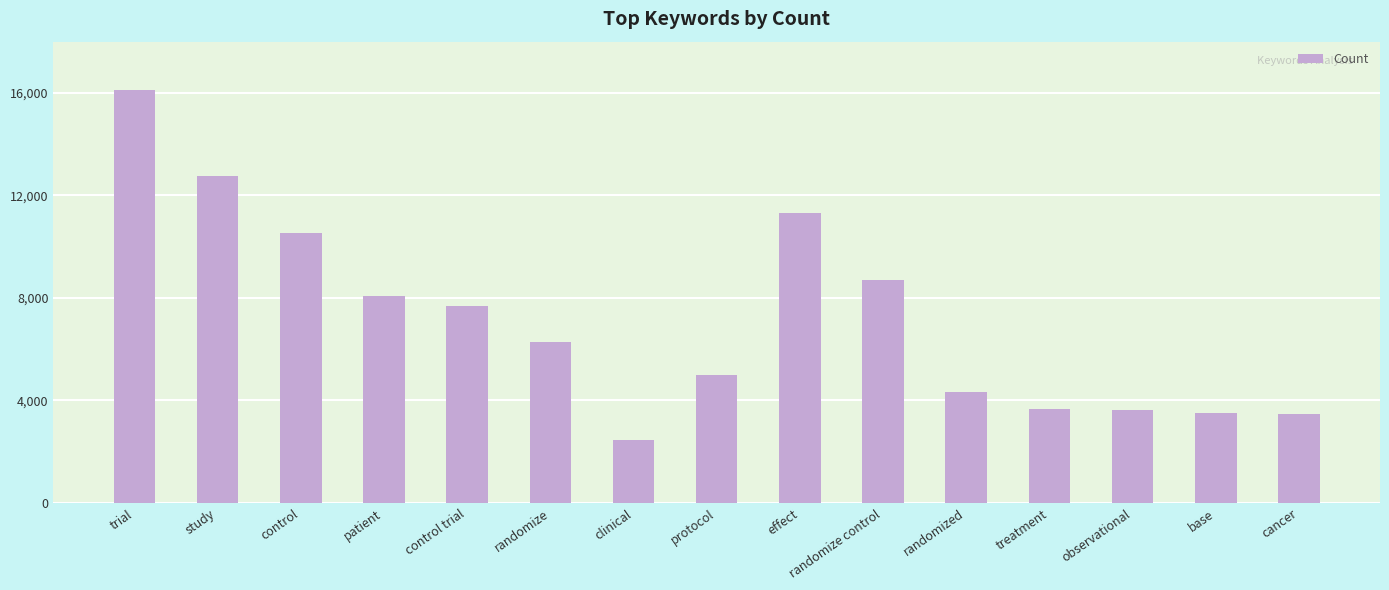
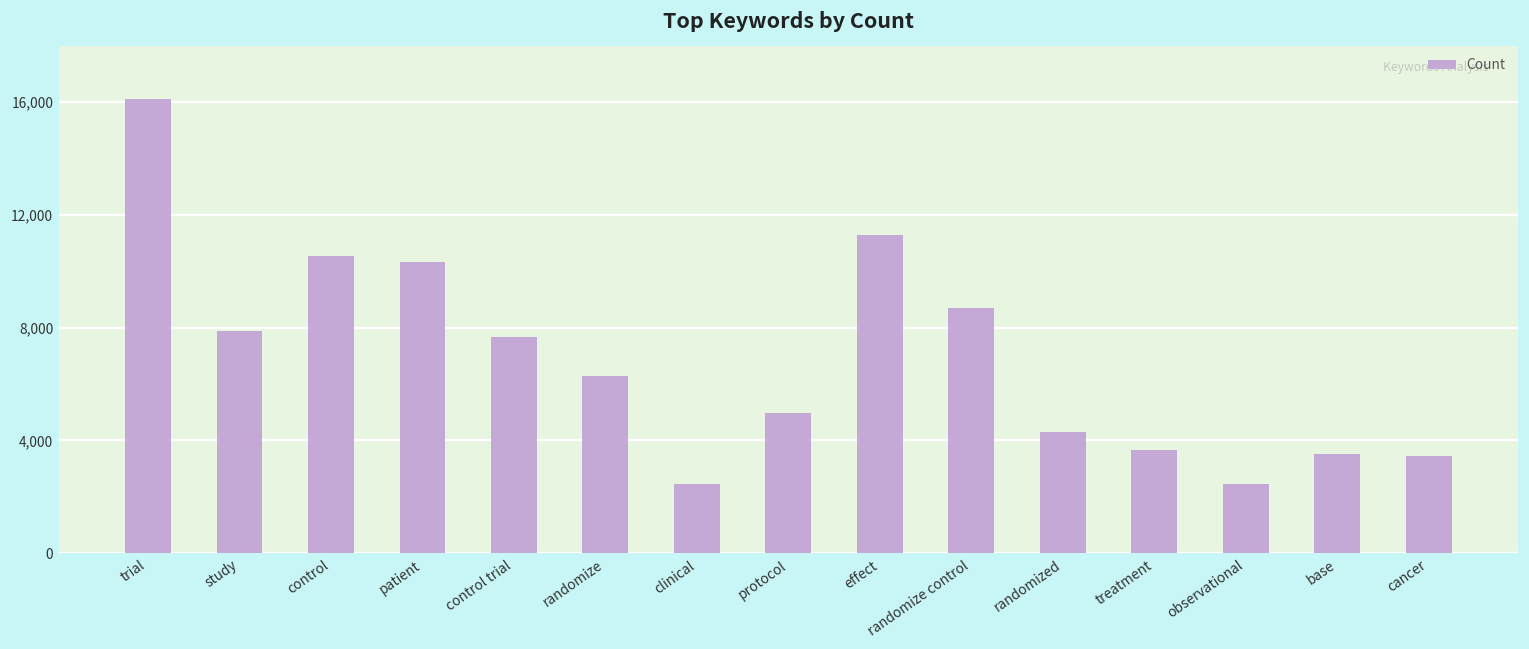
  {
    "trial": "16,100",
-   "study": "12,700",
+   "study": "7,900",
    "control": "10,600",
-   "patient": "8,100",
+   "patient": "10,300",
    "control trial": "7,700",
    "randomize": "6,300",
    "clinical": "2,500",
    "protocol": "5,000",
    "effect": "11,300",
    "randomize control": "8,700",
    "randomized": "4,300",
    "treatment": "3,700",
-   "observational": "3,600",
+   "observational": "2,400",
    "base": "3,500",
    "cancer": "3,500"
  }
